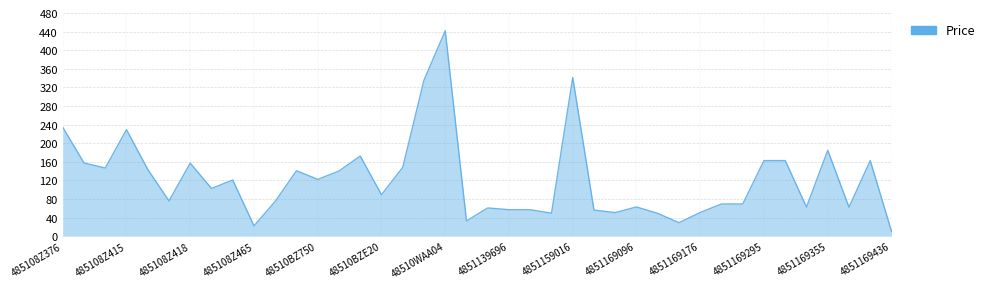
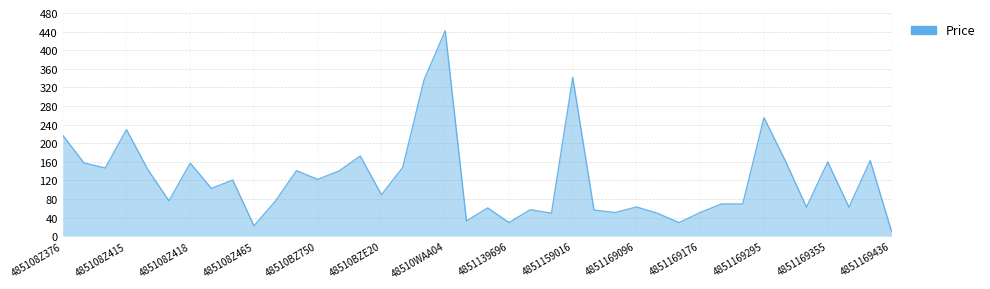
  {
-   "485108Z376": 230,
+   "485108Z376": 220,
    "485108Z415": 230,
    "485108Z418": 160,
    "485108Z465": 20,
    "48510BZ750": 120,
    "48510BZE20": 90,
    "48510WAA04": 440,
-   "4851139696": 60,
+   "4851139696": 30,
    "4851159016": 340,
    "4851169096": 60,
    "4851169176": 50,
-   "4851169295": 160,
-   "4851169355": 180,
+   "4851169295": 250,
+   "4851169355": 160,
    "4851169436": 10
  }
